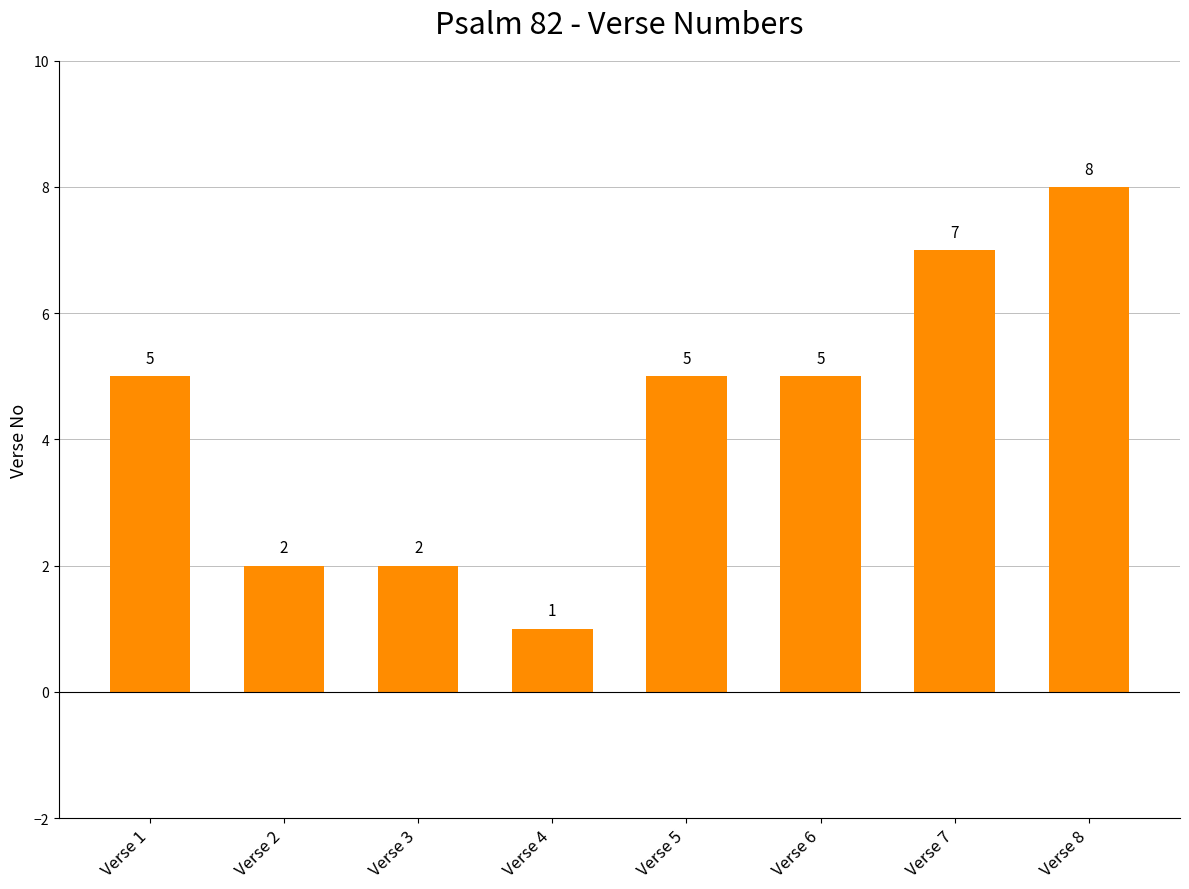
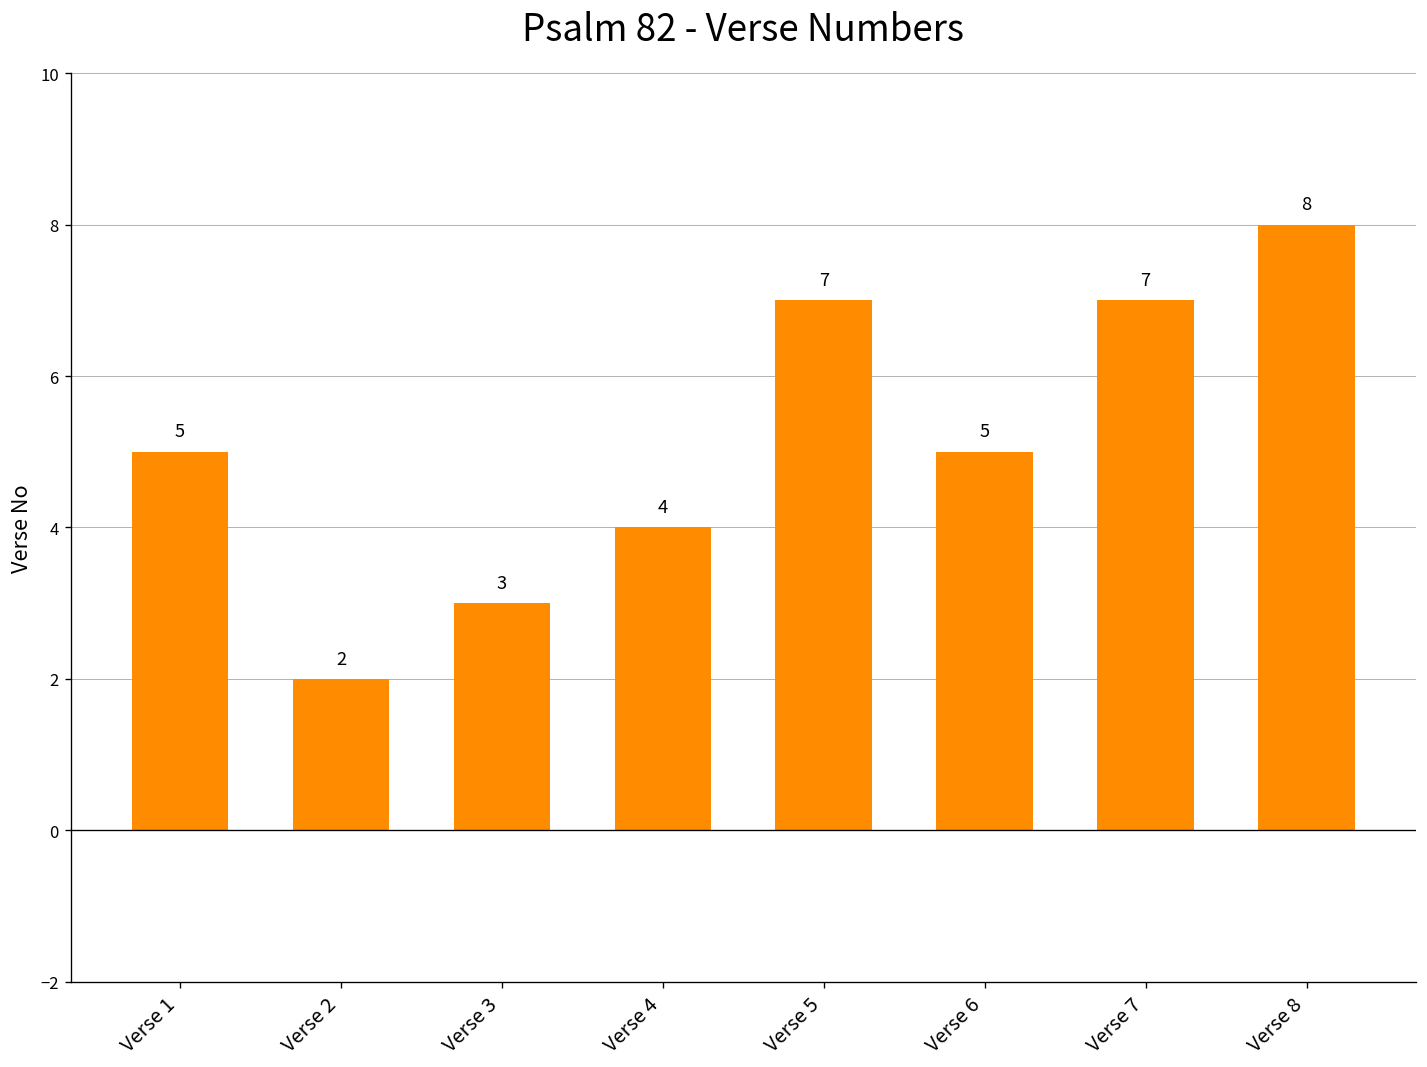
  {
    "Verse 1": 5,
    "Verse 2": 2,
-   "Verse 3": 2,
-   "Verse 4": 1,
-   "Verse 5": 5,
+   "Verse 3": 3,
+   "Verse 4": 4,
+   "Verse 5": 7,
    "Verse 6": 5,
    "Verse 7": 7,
    "Verse 8": 8
  }
